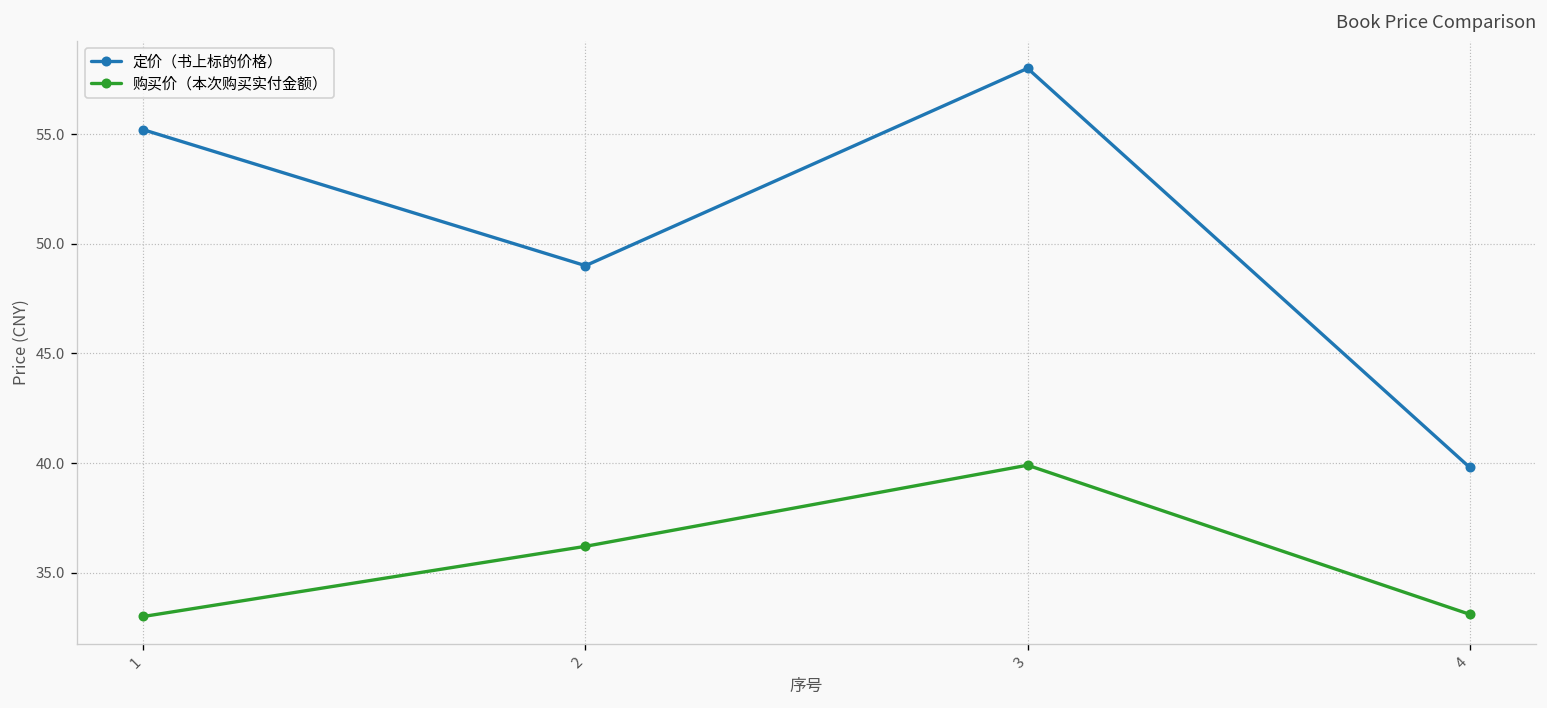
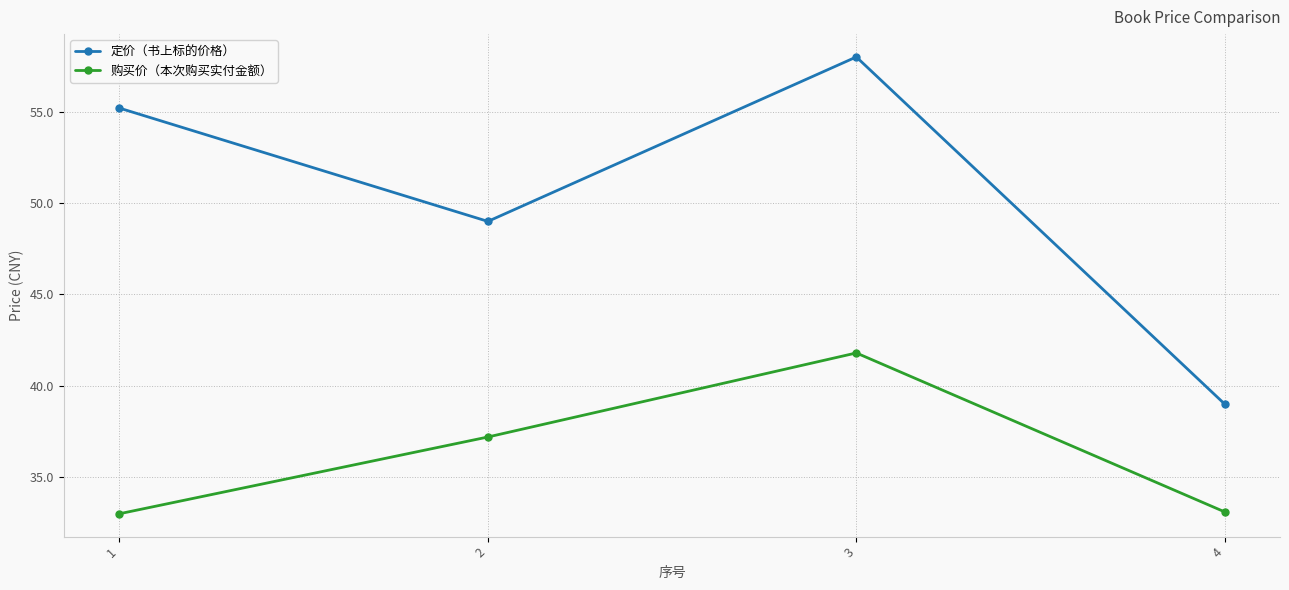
  {
    "定价（书上标的价格）": {
      "1": 55.2,
      "2": 49.0,
      "3": 58.0,
-     "4": 39.8
+     "4": 39.0
    },
    "购买价（本次购买实付金额）": {
      "1": 33.0,
-     "2": 36.2,
-     "3": 39.9,
+     "2": 37.2,
+     "3": 41.8,
      "4": 33.1
    }
  }
